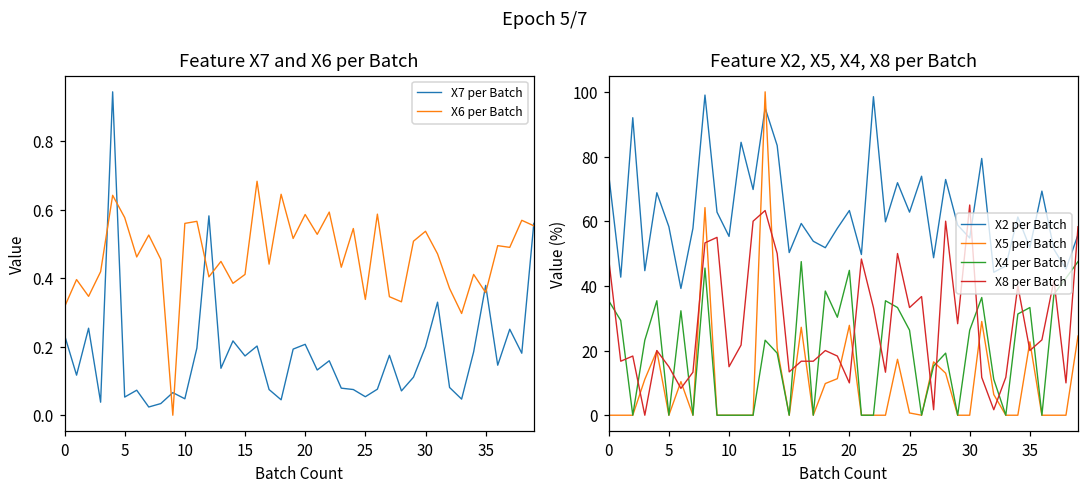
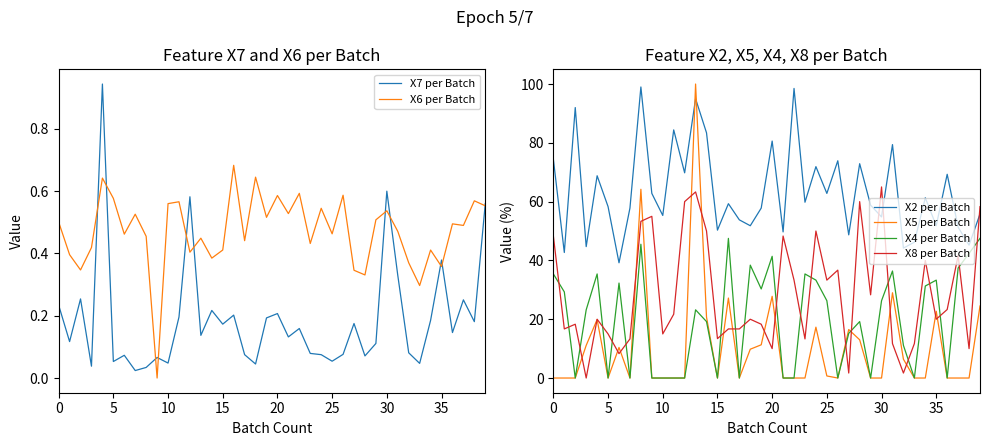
  {
    "Feature X7 and X6 per Batch": {
      "X7 per Batch": {
        "0": 0.23,
        "5": 0.05,
        "10": 0.05,
        "15": 0.17,
        "20": 0.2,
        "25": 0.05,
-       "30": 0.2,
+       "30": 0.6,
        "35": 0.38
      },
      "X6 per Batch": {
-       "0": 0.32,
+       "0": 0.50,
        "5": 0.58,
        "10": 0.56,
        "15": 0.41,
        "20": 0.59,
-       "25": 0.34,
+       "25": 0.46,
        "30": 0.54,
        "35": 0.36
      }
    },
    "Feature X2, X5, X4, X8 per Batch": {
      "X2 per Batch": {
        "0": 74,
        "5": 58,
        "10": 55,
        "15": 50,
-       "20": 63,
+       "20": 81,
        "25": 63
      },
      "X5 per Batch": {
        "0": 0,
        "20": 28,
        "25": 1,
        "30": 0,
        "35": 23
      },
      "X4 per Batch": {
        "0": 35,
-       "20": 45,
+       "20": 41,
        "25": 26,
        "30": 26,
        "35": 33
      },
      "X8 per Batch": {
        "0": 48,
        "5": 15,
        "10": 15,
        "15": 13,
        "20": 10,
        "25": 33,
        "30": 65,
        "35": 20
      }
    }
  }
